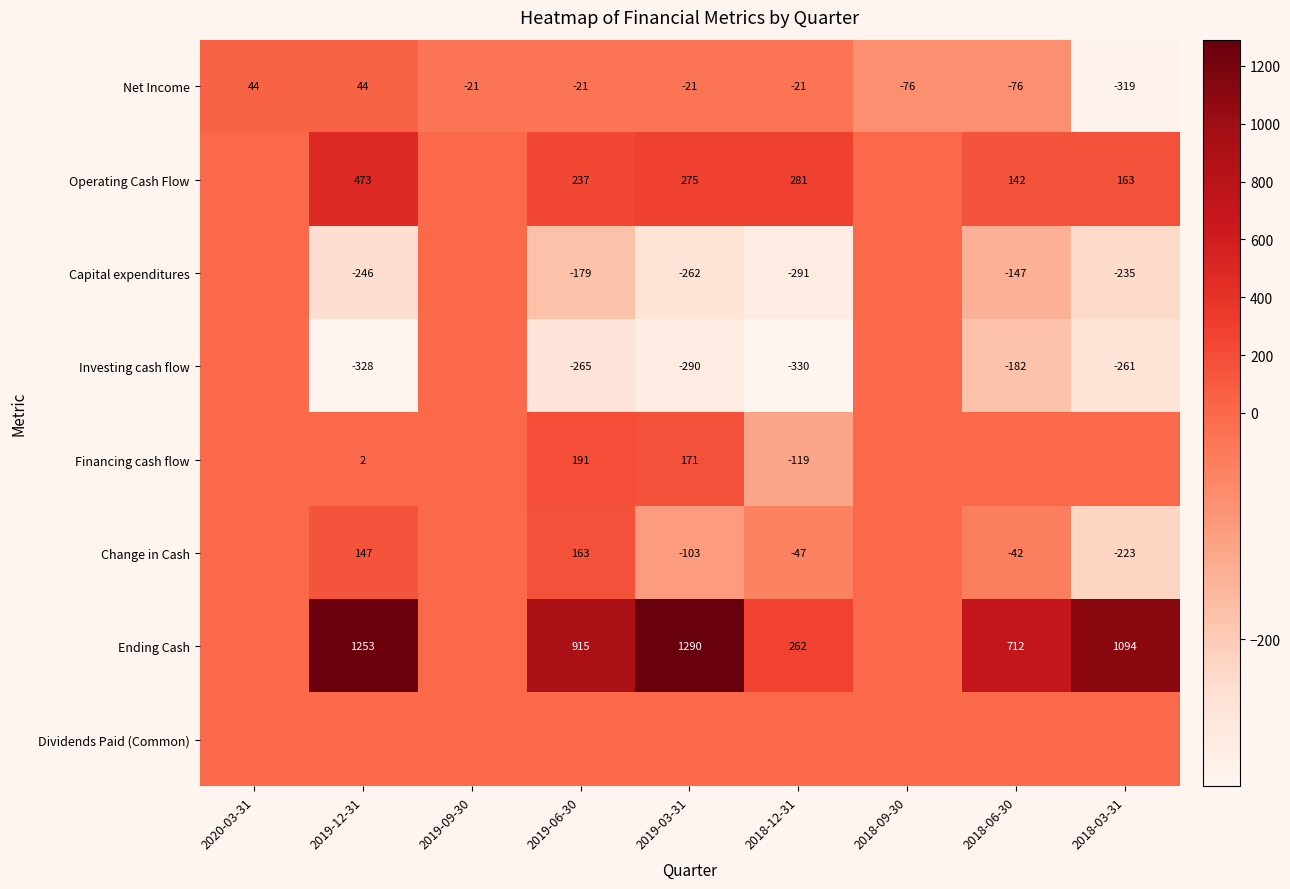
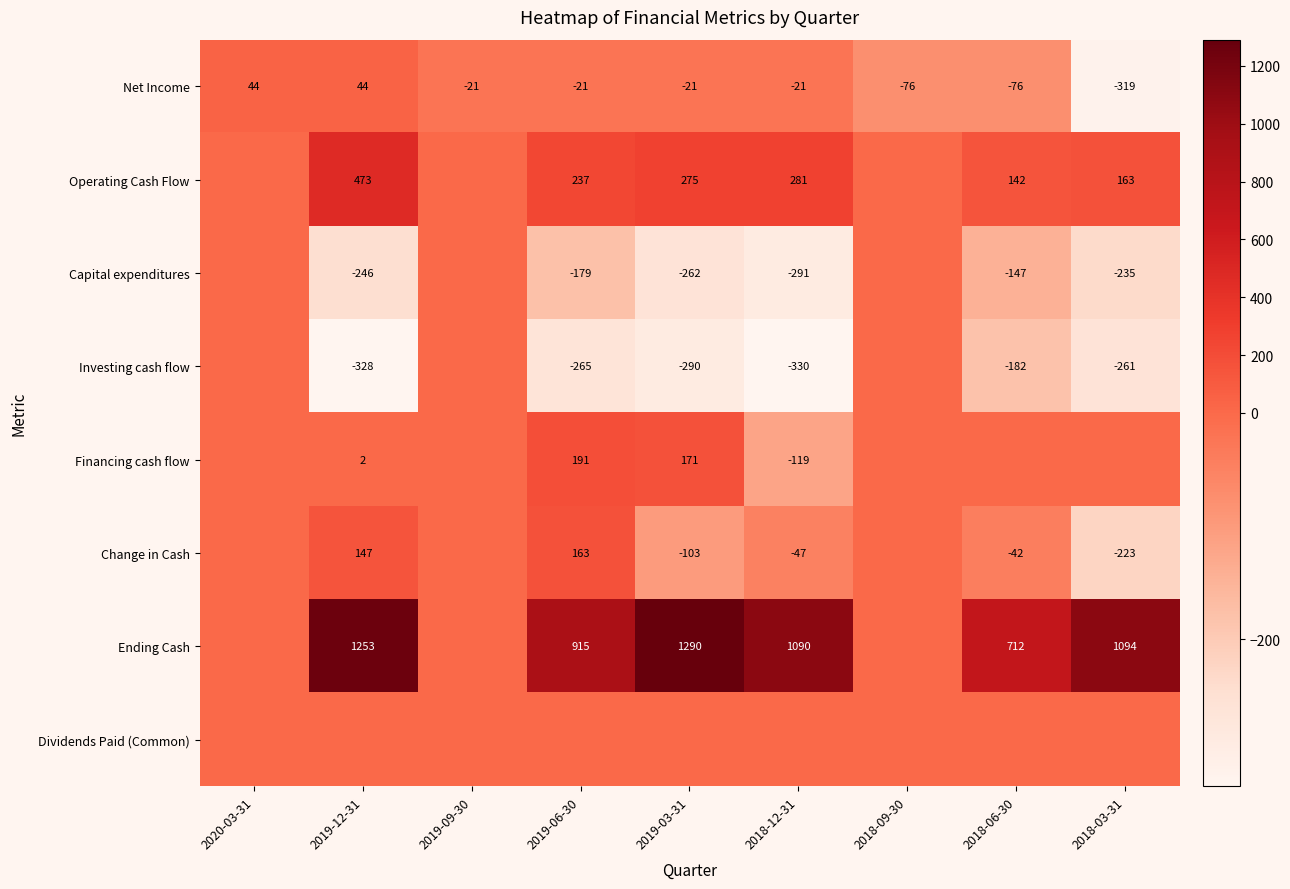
  {
    "Net Income": {
      "2020-03-31": 44,
      "2019-12-31": 44,
      "2019-09-30": -21,
      "2019-06-30": -21,
      "2019-03-31": -21,
      "2018-12-31": -21,
      "2018-09-30": -76,
      "2018-06-30": -76,
      "2018-03-31": -319
    },
    "Operating Cash Flow": {
      "2019-12-31": 473,
      "2019-06-30": 237,
      "2019-03-31": 275,
      "2018-12-31": 281,
      "2018-06-30": 142,
      "2018-03-31": 163
    },
    "Capital expenditures": {
      "2019-12-31": -246,
      "2019-06-30": -179,
      "2019-03-31": -262,
      "2018-12-31": -291,
      "2018-06-30": -147,
      "2018-03-31": -235
    },
    "Investing cash flow": {
      "2019-12-31": -328,
      "2019-06-30": -265,
      "2019-03-31": -290,
      "2018-12-31": -330,
      "2018-06-30": -182,
      "2018-03-31": -261
    },
    "Financing cash flow": {
      "2019-12-31": 2,
      "2019-06-30": 191,
      "2019-03-31": 171,
      "2018-12-31": -119
    },
    "Change in Cash": {
      "2019-12-31": 147,
      "2019-06-30": 163,
      "2019-03-31": -103,
      "2018-12-31": -47,
      "2018-06-30": -42,
      "2018-03-31": -223
    },
    "Ending Cash": {
      "2019-12-31": 1253,
      "2019-06-30": 915,
      "2019-03-31": 1290,
-     "2018-12-31": 262,
+     "2018-12-31": 1090,
      "2018-06-30": 712,
      "2018-03-31": 1094
    }
  }
